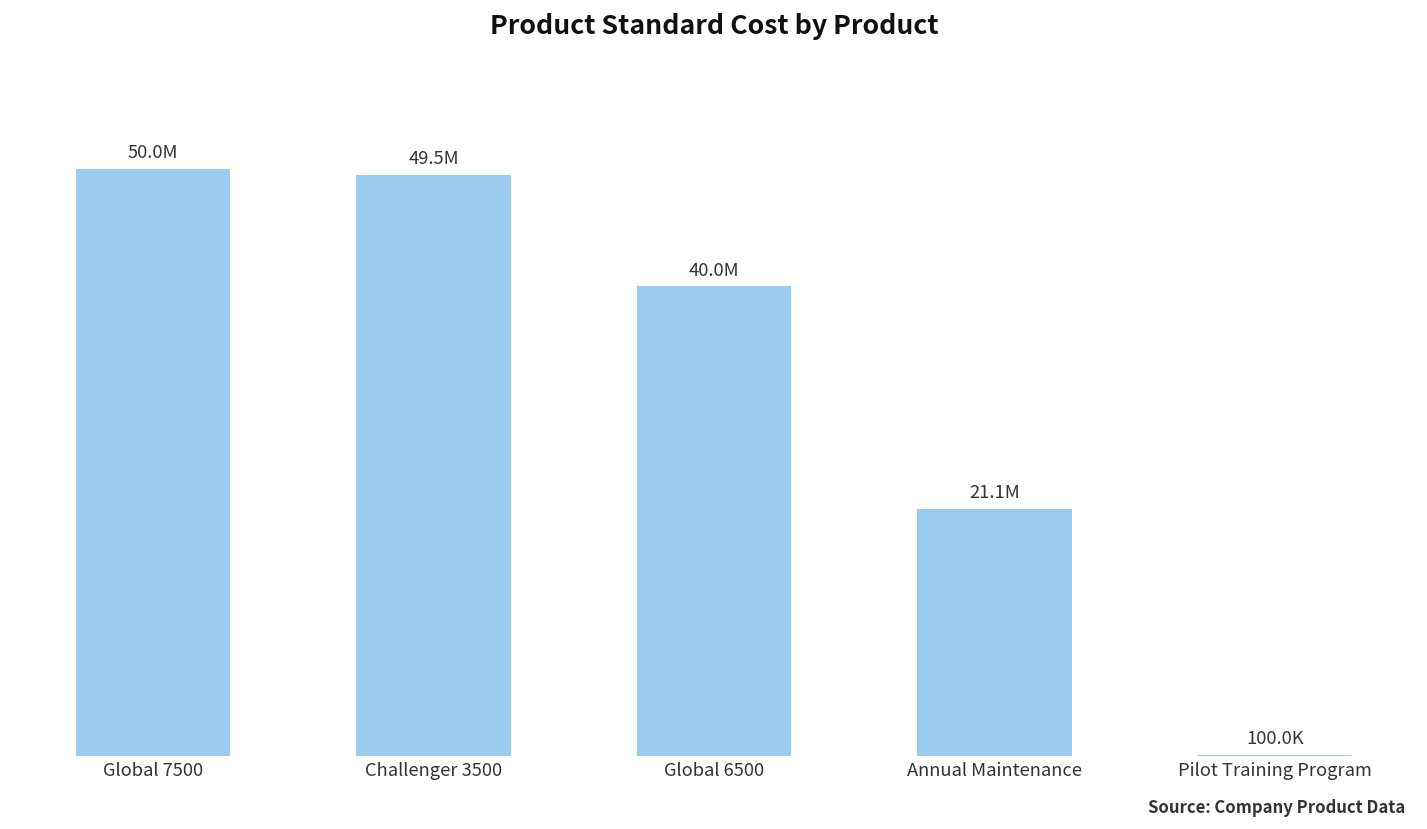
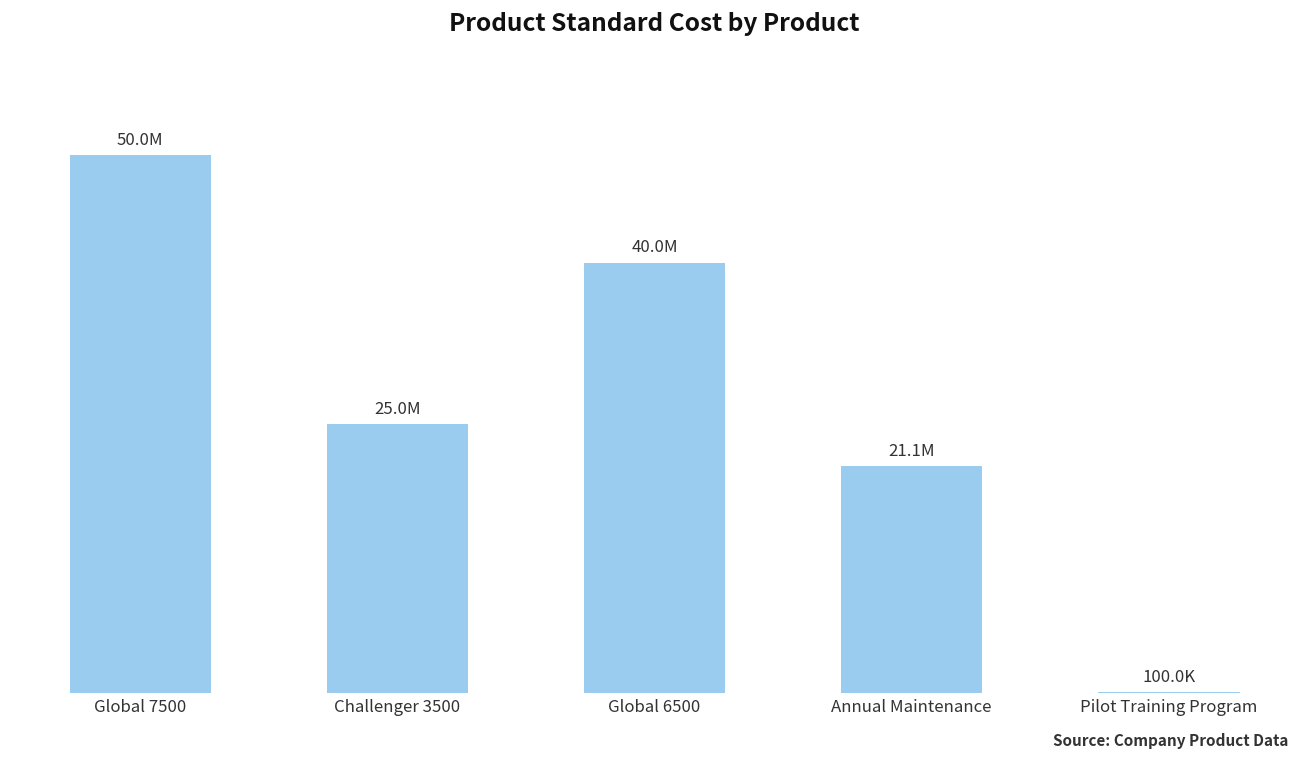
  {
    "Global 7500": "50.0M",
-   "Challenger 3500": "49.5M",
+   "Challenger 3500": "25.0M",
    "Global 6500": "40.0M",
    "Annual Maintenance": "21.1M",
    "Pilot Training Program": "100.0K"
  }
